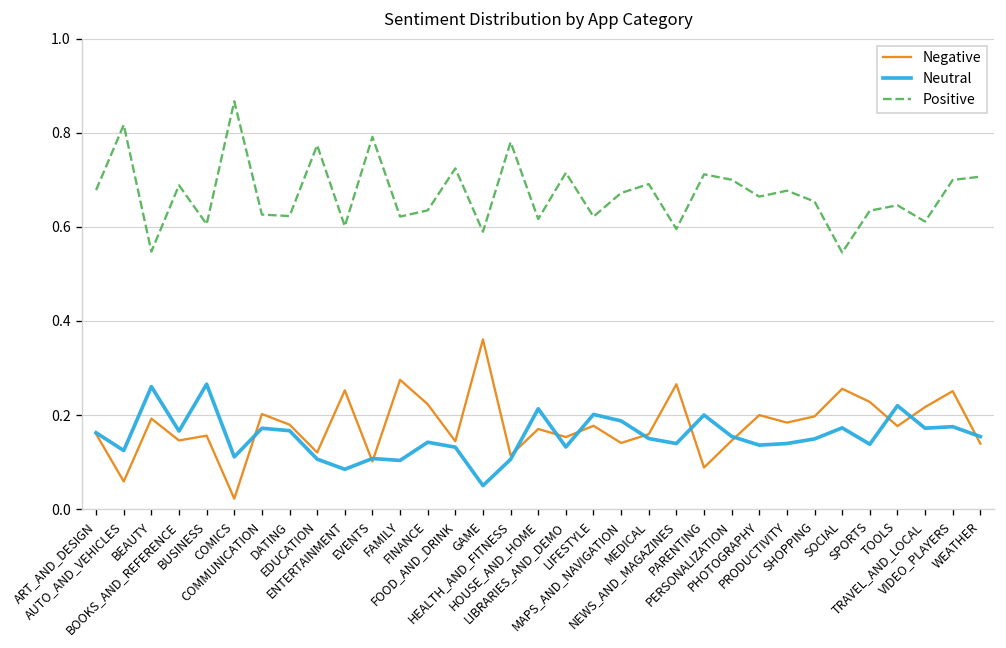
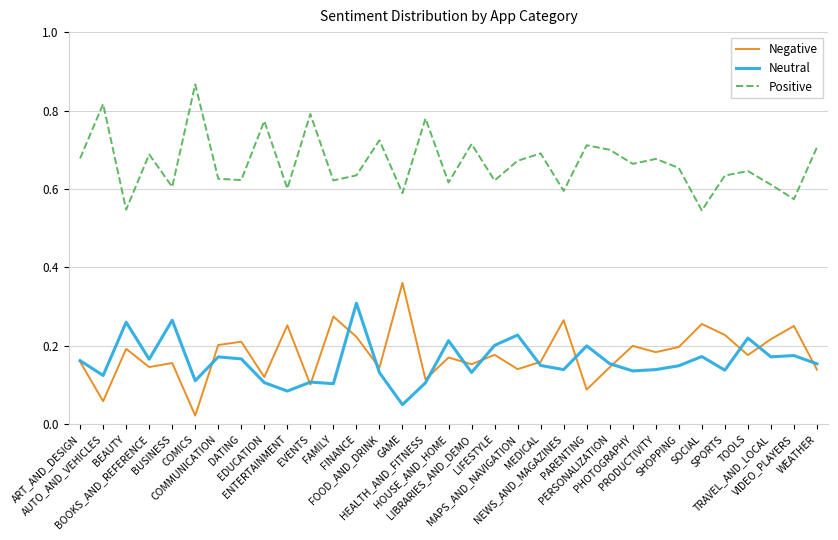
  {
    "Negative": {
      "AUTO_AND_VEHICLES": 0.06,
      "BEAUTY": 0.19,
      "BOOKS_AND_REFERENCE": 0.15,
      "BUSINESS": 0.16,
      "COMICS": 0.02,
      "COMMUNICATION": 0.20,
-     "DATING": 0.18,
+     "DATING": 0.21,
      "EDUCATION": 0.12,
      "ENTERTAINMENT": 0.25,
      "FAMILY": 0.27,
      "FINANCE": 0.22,
      "FOOD_AND_DRINK": 0.14,
      "GAME": 0.36,
      "HEALTH_AND_FITNESS": 0.11,
      "HOUSE_AND_HOME": 0.17,
      "LIBRARIES_AND_DEMO": 0.15,
      "LIFESTYLE": 0.18,
      "MAPS_AND_NAVIGATION": 0.14,
      "MEDICAL": 0.16,
      "NEWS_AND_MAGAZINES": 0.27,
      "PARENTING": 0.09,
      "PERSONALIZATION": 0.15,
      "PHOTOGRAPHY": 0.20,
      "PRODUCTIVITY": 0.18,
      "SHOPPING": 0.20,
      "SOCIAL": 0.26,
      "SPORTS": 0.23,
      "TOOLS": 0.18,
      "TRAVEL_AND_LOCAL": 0.22,
      "VIDEO_PLAYERS": 0.25,
      "WEATHER": 0.14
    },
    "Neutral": {
      "AUTO_AND_VEHICLES": 0.12,
      "BEAUTY": 0.26,
      "BOOKS_AND_REFERENCE": 0.17,
      "BUSINESS": 0.27,
      "COMICS": 0.11,
      "COMMUNICATION": 0.17,
      "DATING": 0.17,
      "EDUCATION": 0.11,
      "ENTERTAINMENT": 0.08,
      "FAMILY": 0.10,
-     "FINANCE": 0.14,
+     "FINANCE": 0.31,
      "FOOD_AND_DRINK": 0.13,
      "GAME": 0.05,
      "HEALTH_AND_FITNESS": 0.11,
      "HOUSE_AND_HOME": 0.21,
      "LIBRARIES_AND_DEMO": 0.13,
      "LIFESTYLE": 0.20,
-     "MAPS_AND_NAVIGATION": 0.19,
+     "MAPS_AND_NAVIGATION": 0.23,
      "MEDICAL": 0.15,
      "NEWS_AND_MAGAZINES": 0.14,
      "PARENTING": 0.20,
      "PERSONALIZATION": 0.15,
      "PHOTOGRAPHY": 0.14,
      "PRODUCTIVITY": 0.14,
      "SHOPPING": 0.15,
      "SOCIAL": 0.17,
      "SPORTS": 0.14,
      "TOOLS": 0.22,
      "TRAVEL_AND_LOCAL": 0.17,
      "VIDEO_PLAYERS": 0.18,
      "WEATHER": 0.15
    },
    "Positive": {
      "ART_AND_DESIGN": 0.68,
      "AUTO_AND_VEHICLES": 0.82,
      "BEAUTY": 0.55,
      "BOOKS_AND_REFERENCE": 0.69,
      "BUSINESS": 0.61,
      "COMICS": 0.87,
      "COMMUNICATION": 0.63,
      "DATING": 0.62,
      "EDUCATION": 0.77,
      "ENTERTAINMENT": 0.60,
      "EVENTS": 0.79,
      "FAMILY": 0.62,
      "FINANCE": 0.63,
      "FOOD_AND_DRINK": 0.72,
      "GAME": 0.59,
      "HEALTH_AND_FITNESS": 0.78,
      "HOUSE_AND_HOME": 0.62,
      "LIBRARIES_AND_DEMO": 0.71,
      "LIFESTYLE": 0.62,
      "MAPS_AND_NAVIGATION": 0.67,
      "MEDICAL": 0.69,
      "NEWS_AND_MAGAZINES": 0.60,
      "PARENTING": 0.71,
      "PERSONALIZATION": 0.70,
      "PHOTOGRAPHY": 0.66,
      "PRODUCTIVITY": 0.68,
      "SHOPPING": 0.65,
      "SOCIAL": 0.55,
      "SPORTS": 0.63,
      "TOOLS": 0.65,
      "TRAVEL_AND_LOCAL": 0.61,
-     "VIDEO_PLAYERS": 0.70,
+     "VIDEO_PLAYERS": 0.57,
      "WEATHER": 0.71
    }
  }
